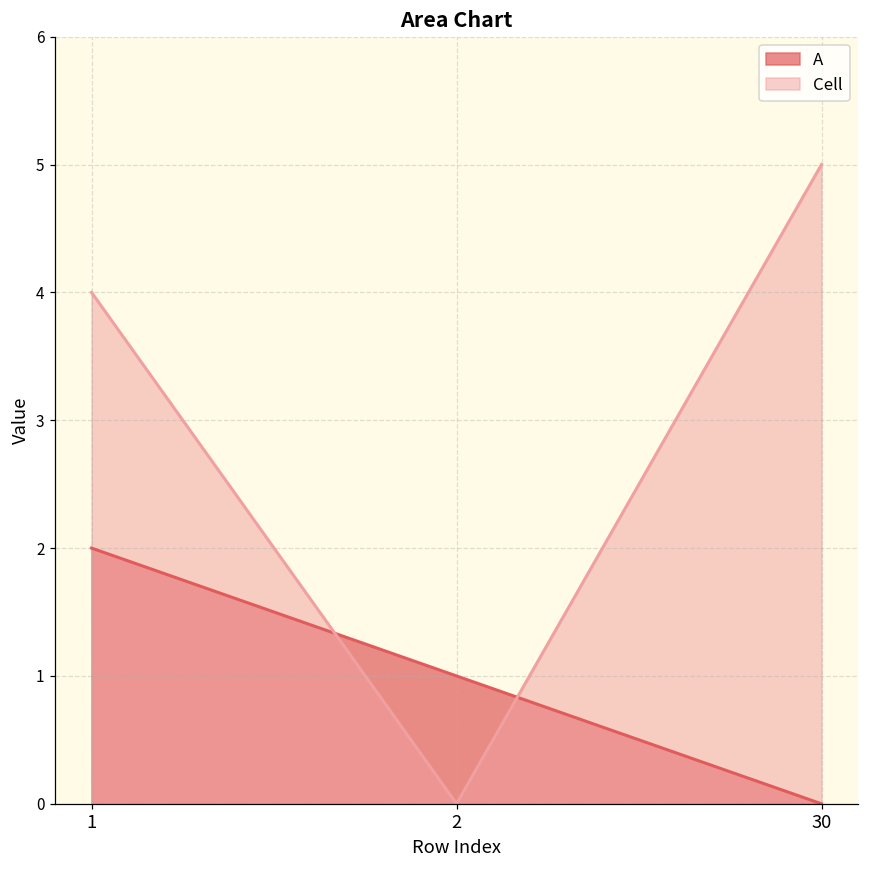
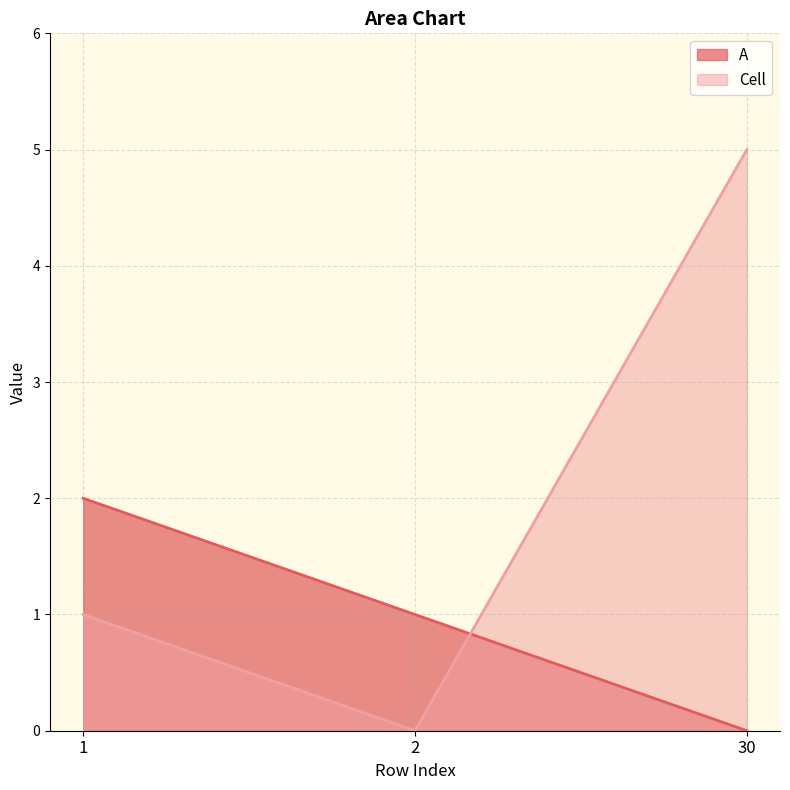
  {
    "A": {
      "1": 2,
      "2": 1,
      "30": 0
    },
    "Cell": {
-     "1": 4,
+     "1": 1,
      "2": 0,
      "30": 5
    }
  }
